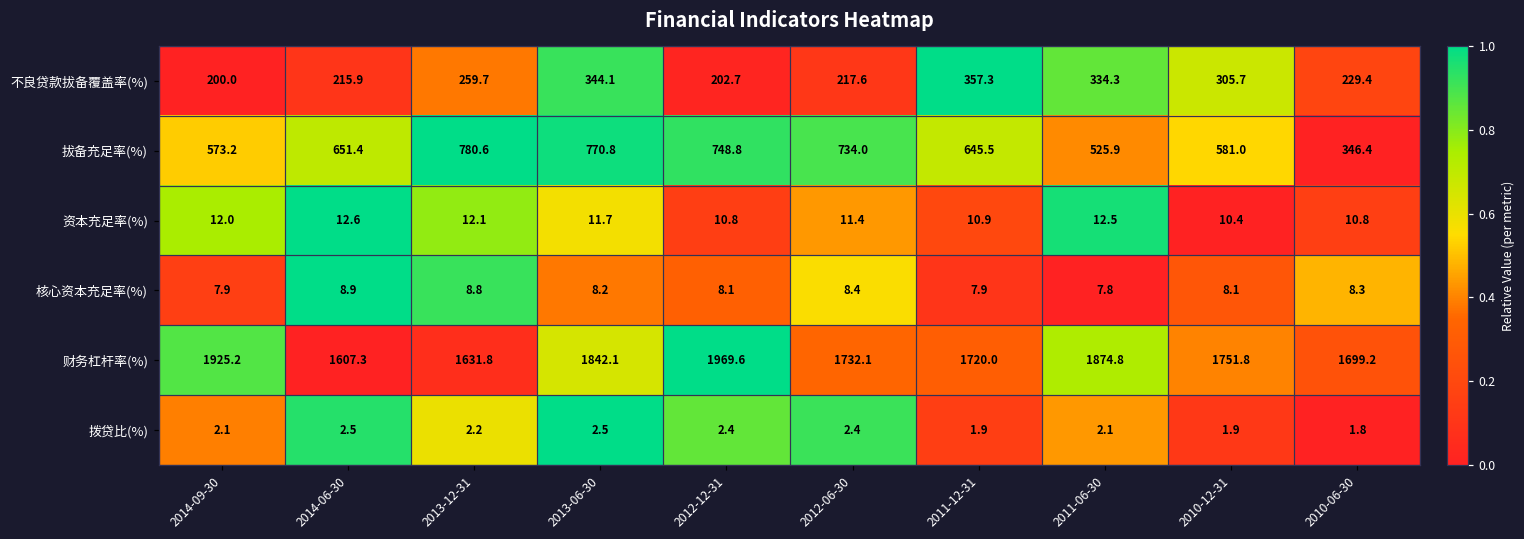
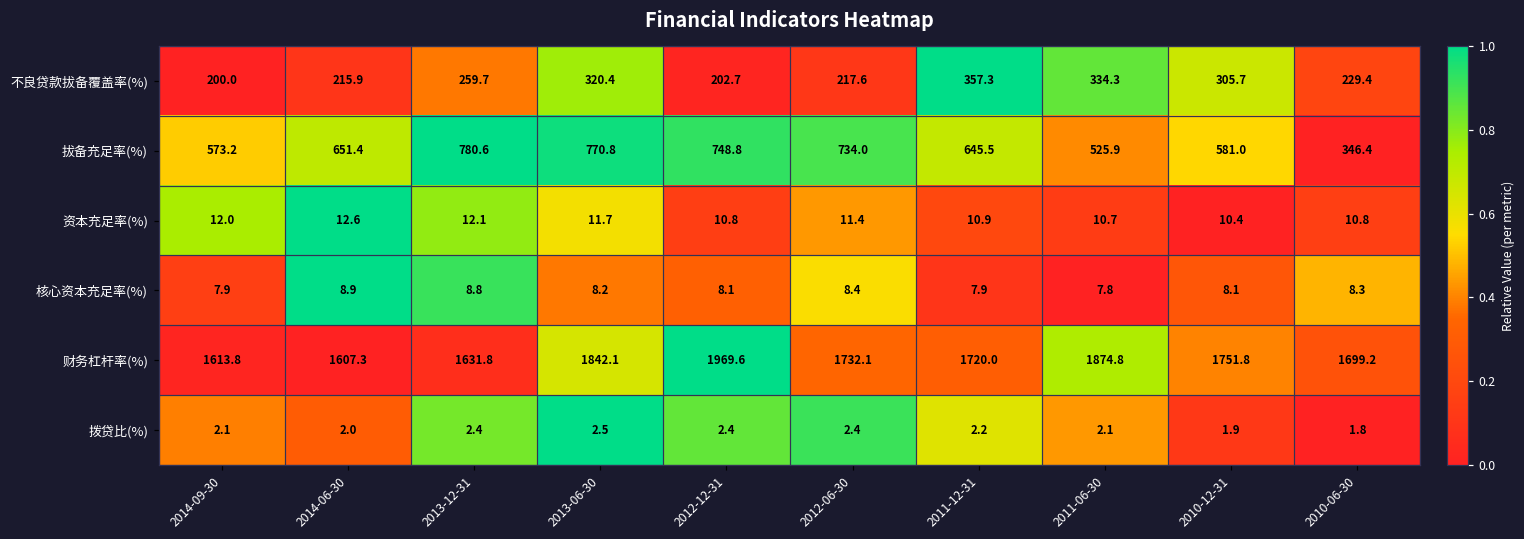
  {
    "不良贷款拔备覆盖率(%)": {
      "2014-09-30": 200.0,
      "2014-06-30": 215.9,
      "2013-12-31": 259.7,
-     "2013-06-30": 344.1,
+     "2013-06-30": 320.4,
      "2012-12-31": 202.7,
      "2012-06-30": 217.6,
      "2011-12-31": 357.3,
      "2011-06-30": 334.3,
      "2010-12-31": 305.7,
      "2010-06-30": 229.4
    },
    "拔备充足率(%)": {
      "2014-09-30": 573.2,
      "2014-06-30": 651.4,
      "2013-12-31": 780.6,
      "2013-06-30": 770.8,
      "2012-12-31": 748.8,
      "2012-06-30": 734.0,
      "2011-12-31": 645.5,
      "2011-06-30": 525.9,
      "2010-12-31": 581.0,
      "2010-06-30": 346.4
    },
    "资本充足率(%)": {
      "2014-09-30": 12.0,
      "2014-06-30": 12.6,
      "2013-12-31": 12.1,
      "2013-06-30": 11.7,
      "2012-12-31": 10.8,
      "2012-06-30": 11.4,
      "2011-12-31": 10.9,
-     "2011-06-30": 12.5,
+     "2011-06-30": 10.7,
      "2010-12-31": 10.4,
      "2010-06-30": 10.8
    },
    "核心资本充足率(%)": {
      "2014-09-30": 7.9,
      "2014-06-30": 8.9,
      "2013-12-31": 8.8,
      "2013-06-30": 8.2,
      "2012-12-31": 8.1,
      "2012-06-30": 8.4,
      "2011-12-31": 7.9,
      "2011-06-30": 7.8,
      "2010-12-31": 8.1,
      "2010-06-30": 8.3
    },
    "财务杠杆率(%)": {
-     "2014-09-30": 1925.2,
+     "2014-09-30": 1613.8,
      "2014-06-30": 1607.3,
      "2013-12-31": 1631.8,
      "2013-06-30": 1842.1,
      "2012-12-31": 1969.6,
      "2012-06-30": 1732.1,
      "2011-12-31": 1720.0,
      "2011-06-30": 1874.8,
      "2010-12-31": 1751.8,
      "2010-06-30": 1699.2
    },
    "拨贷比(%)": {
      "2014-09-30": 2.1,
-     "2014-06-30": 2.5,
-     "2013-12-31": 2.2,
+     "2014-06-30": 2.0,
+     "2013-12-31": 2.4,
      "2013-06-30": 2.5,
      "2012-12-31": 2.4,
      "2012-06-30": 2.4,
-     "2011-12-31": 1.9,
+     "2011-12-31": 2.2,
      "2011-06-30": 2.1,
      "2010-12-31": 1.9,
      "2010-06-30": 1.8
    }
  }
